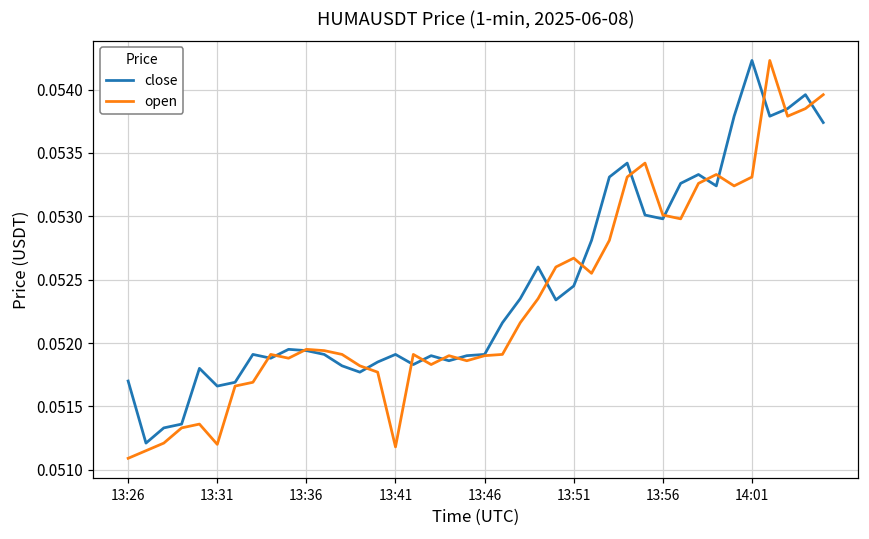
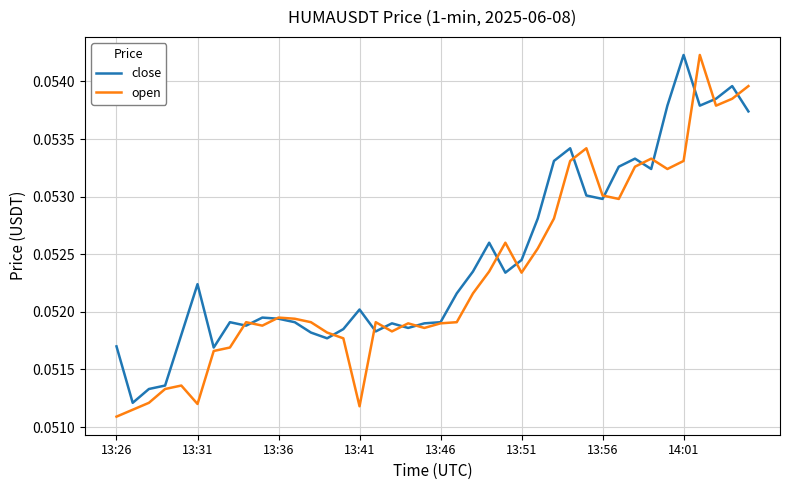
  {
    "close": {
      "13:26": 0.05170,
-     "13:31": 0.05166,
-     "13:41": 0.05191,
+     "13:31": 0.05224,
+     "13:41": 0.05202,
      "13:51": 0.05245,
      "13:56": 0.05298,
      "14:01": 0.05423
    },
    "open": {
      "13:26": 0.05109,
      "13:31": 0.05120,
      "13:41": 0.05118,
-     "13:51": 0.05267,
+     "13:51": 0.05234,
      "13:56": 0.05301,
      "14:01": 0.05331
    }
  }
